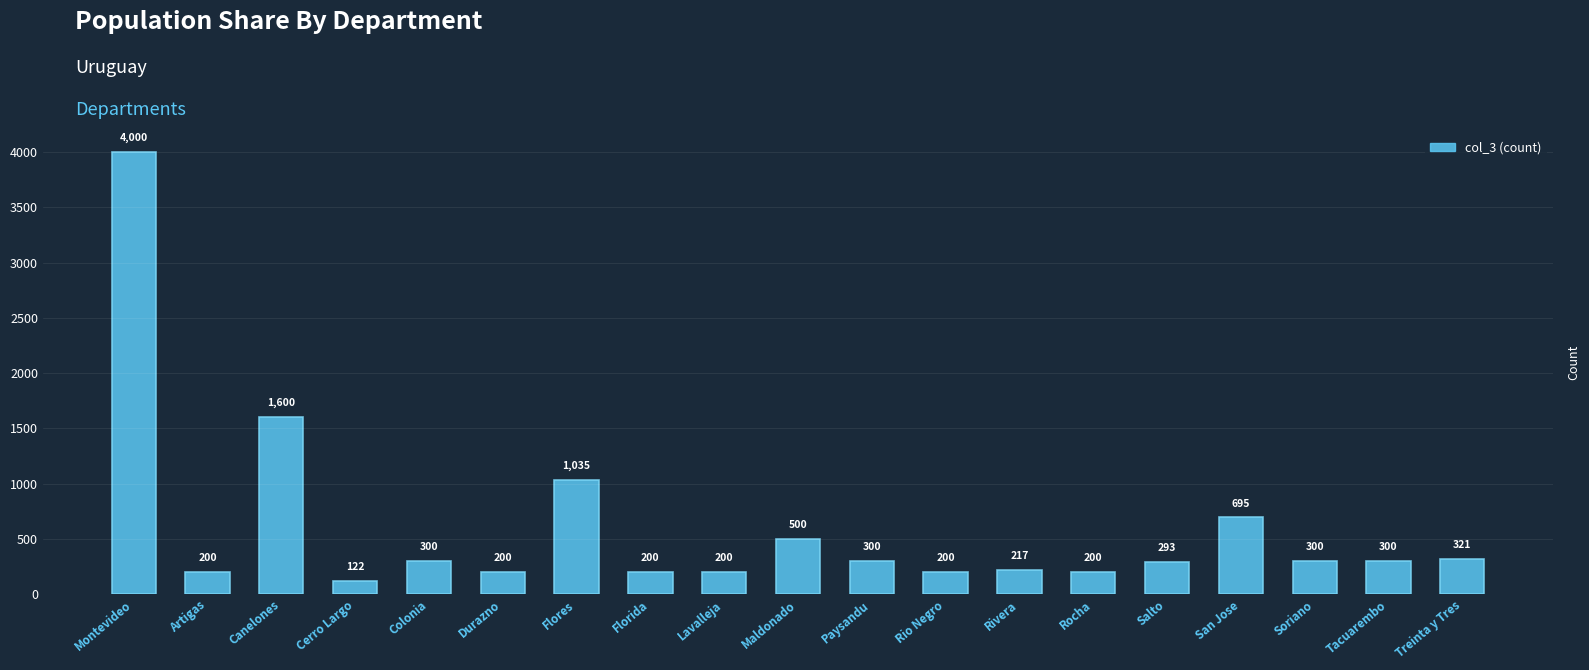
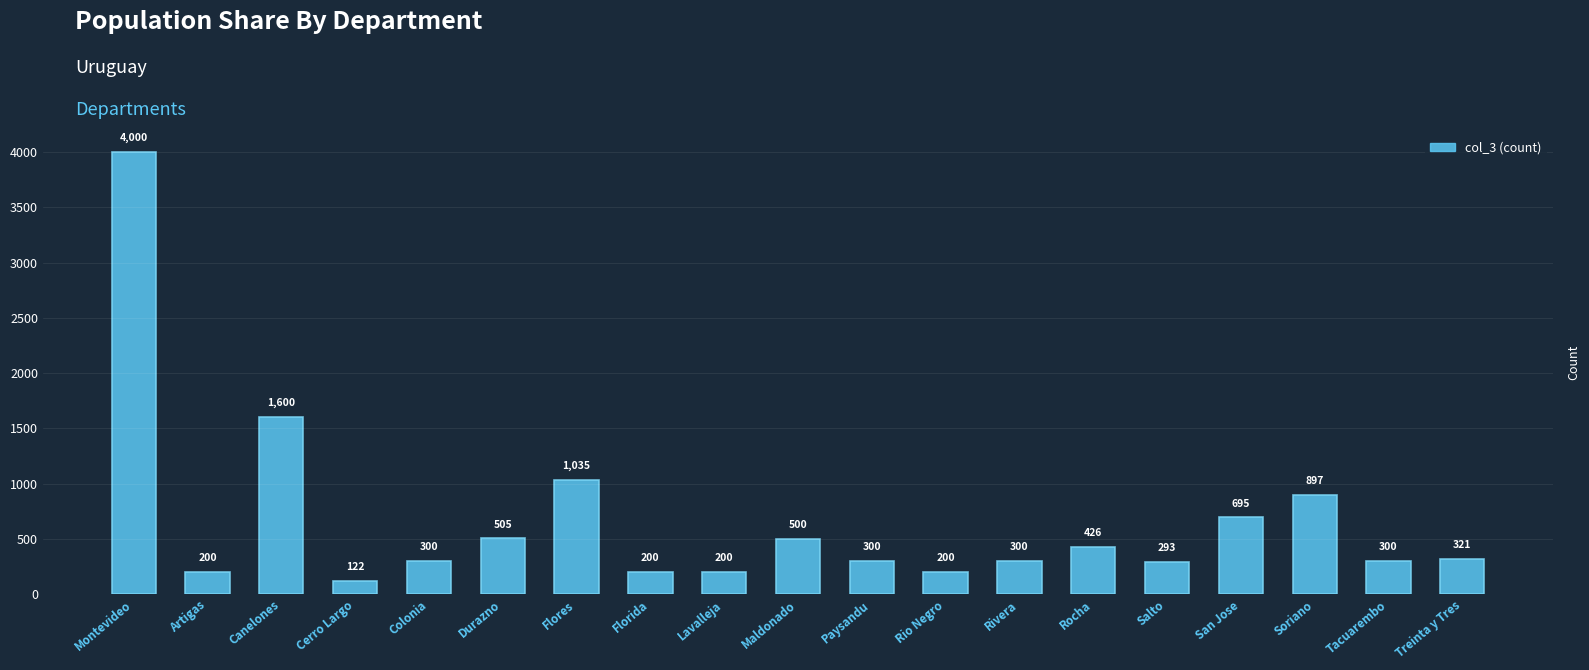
  {
    "Montevideo": "4,000",
    "Artigas": "200",
    "Canelones": "1,600",
    "Cerro Largo": "122",
    "Colonia": "300",
-   "Durazno": "200",
+   "Durazno": "505",
    "Flores": "1,035",
    "Florida": "200",
    "Lavalleja": "200",
    "Maldonado": "500",
    "Paysandu": "300",
    "Rio Negro": "200",
-   "Rivera": "217",
-   "Rocha": "200",
+   "Rivera": "300",
+   "Rocha": "426",
    "Salto": "293",
    "San Jose": "695",
-   "Soriano": "300",
+   "Soriano": "897",
    "Tacuarembo": "300",
    "Treinta y Tres": "321"
  }
